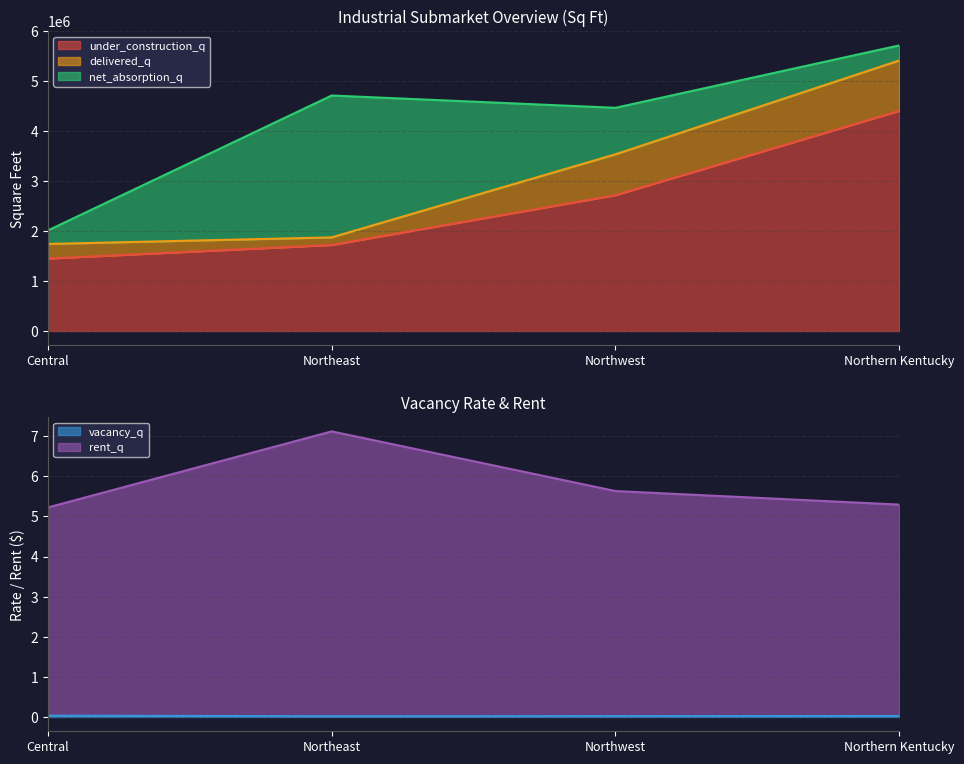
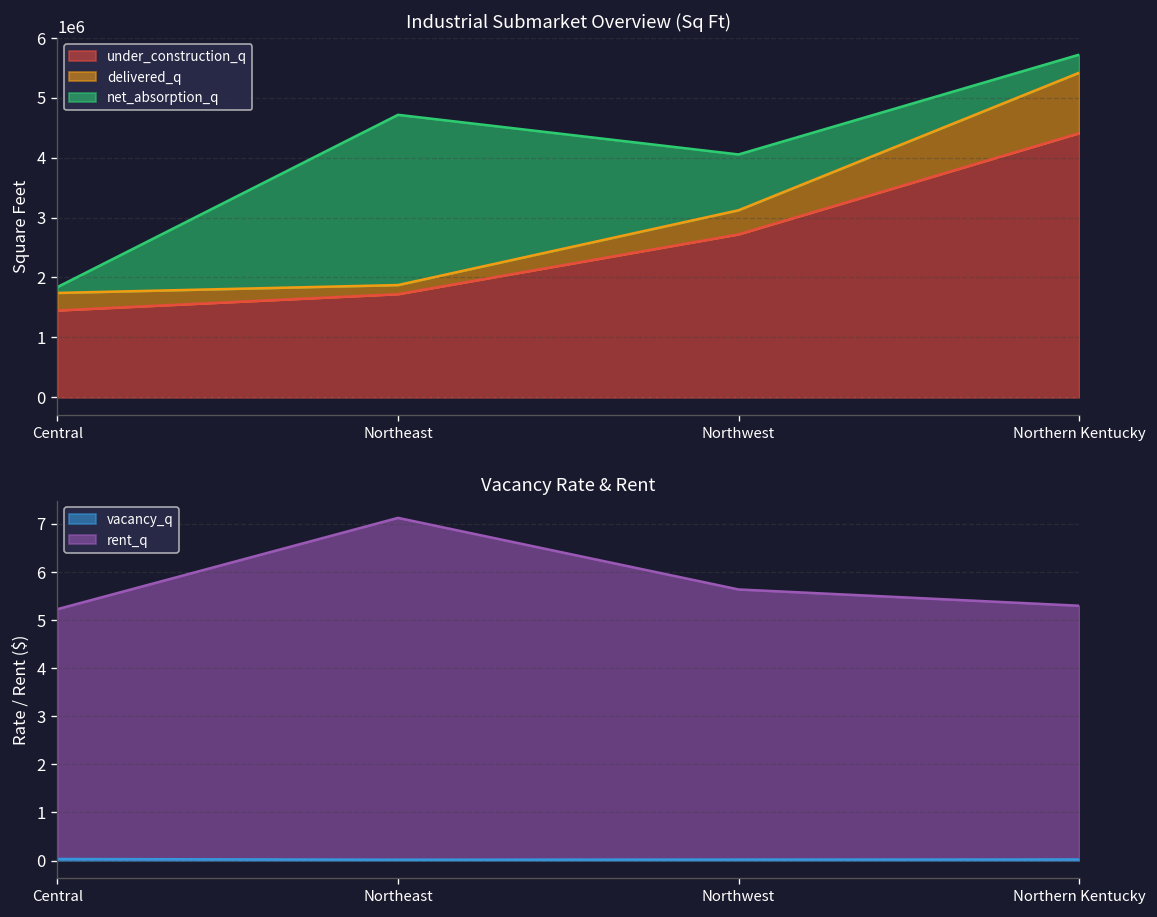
  {
    "Industrial Submarket Overview (Sq Ft)": {
      "under_construction_q": {
        "Central": 1500000,
        "Northeast": 1700000,
        "Northwest": 2700000,
        "Northern Kentucky": 4400000
      },
      "delivered_q": {
        "Central": 300000,
        "Northeast": 200000,
-       "Northwest": 800000,
+       "Northwest": 400000,
        "Northern Kentucky": 1000000
      },
      "net_absorption_q": {
-       "Central": 300000,
+       "Central": 100000,
        "Northeast": 2800000,
        "Northwest": 900000,
        "Northern Kentucky": 300000
      }
    },
    "Vacancy Rate & Rent": {
      "vacancy_q": {
        "Central": 0.0,
        "Northeast": 0.0,
        "Northwest": 0.0,
        "Northern Kentucky": 0.0
      },
      "rent_q": {
        "Central": 5.2,
        "Northeast": 7.1,
        "Northwest": 5.6,
        "Northern Kentucky": 5.3
      }
    }
  }
